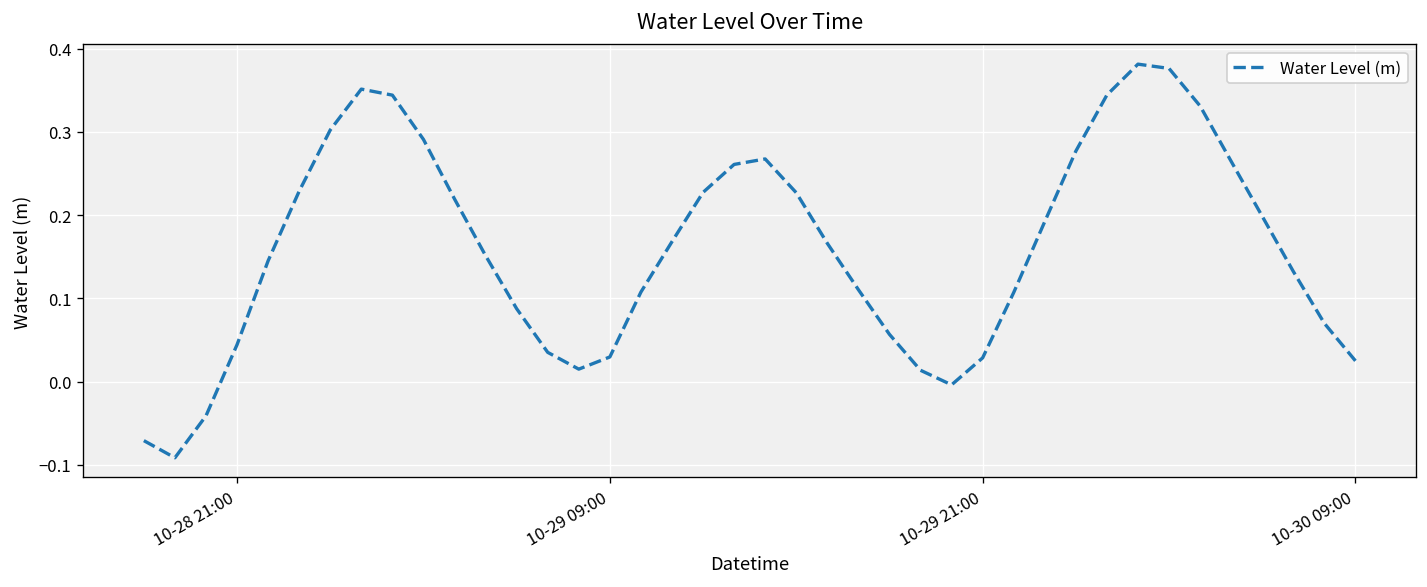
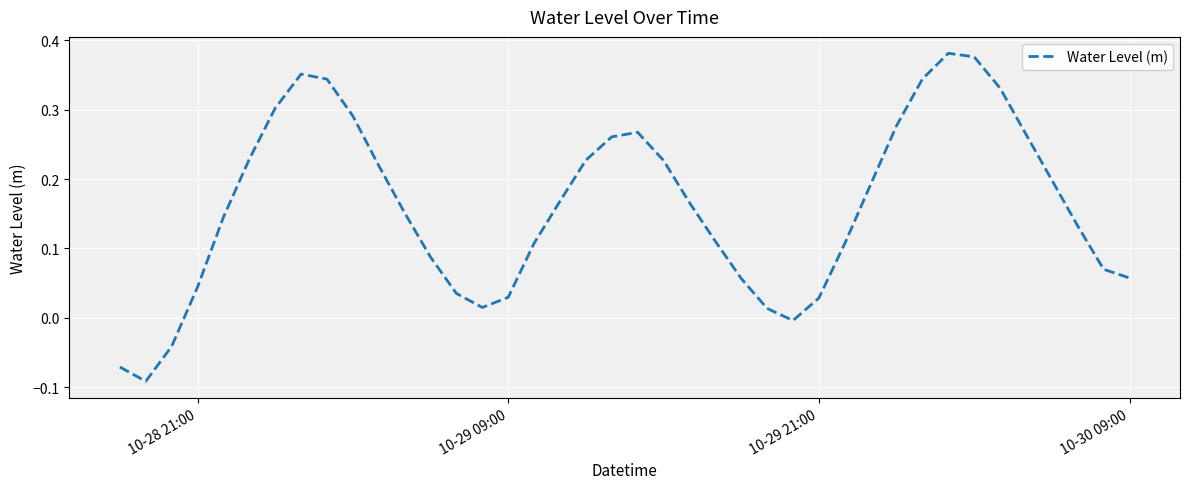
  {
    "10-28 21:00": 0.04,
    "10-29 09:00": 0.03,
    "10-29 21:00": 0.03,
-   "10-30 09:00": 0.02
+   "10-30 09:00": 0.06
  }
